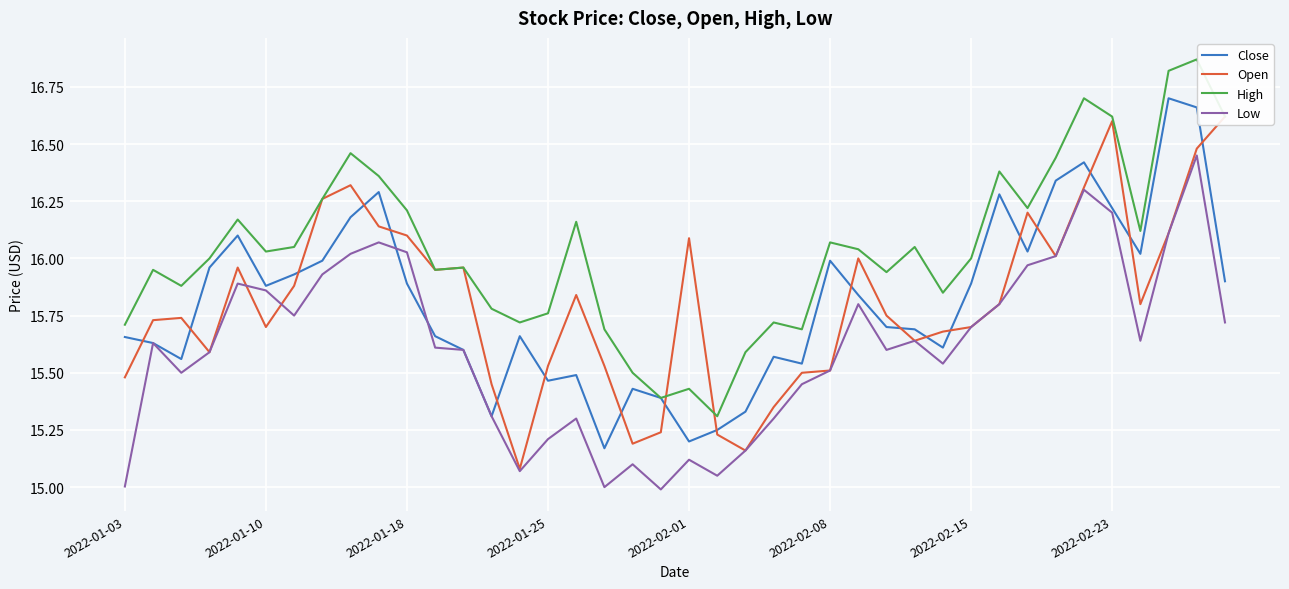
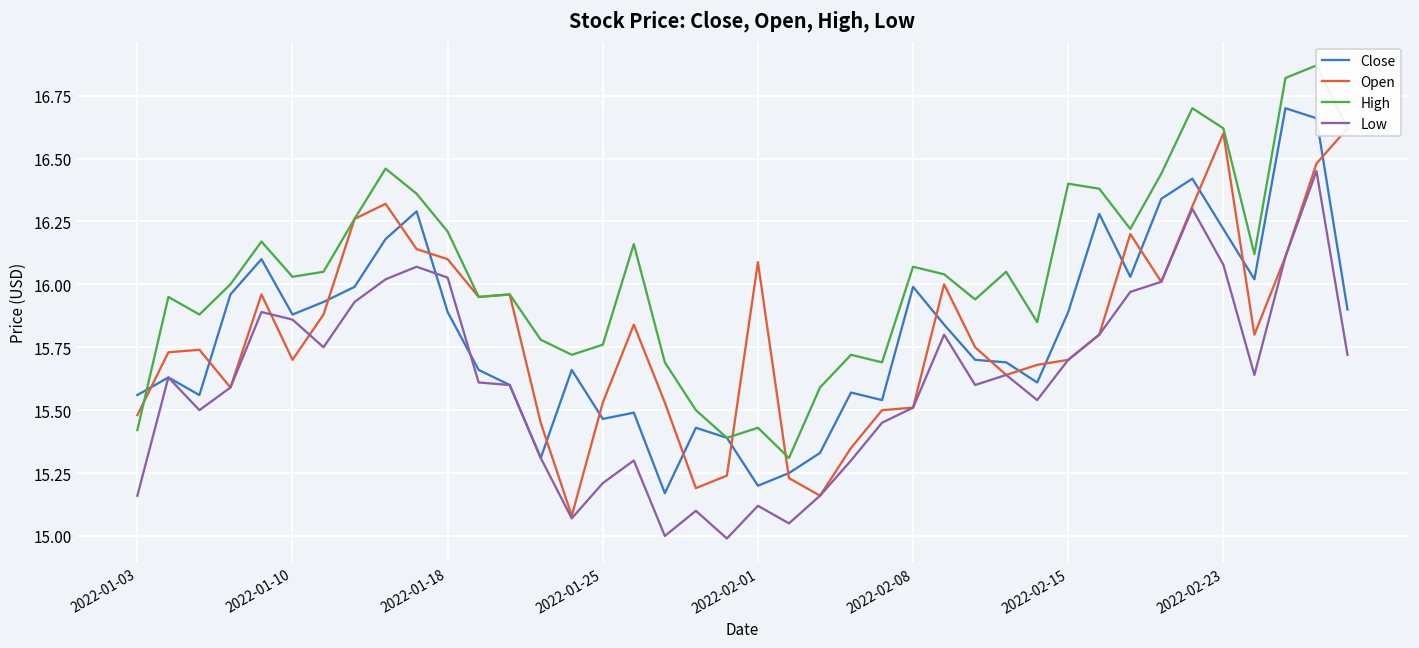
  {
    "Close": {
-     "2022-01-03": 15.66,
+     "2022-01-03": 15.56,
      "2022-01-10": 15.88,
      "2022-01-18": 15.89,
      "2022-01-25": 15.47,
      "2022-02-01": 15.20,
      "2022-02-08": 15.99,
      "2022-02-15": 15.89,
      "2022-02-23": 16.22
    },
    "Open": {
      "2022-01-03": 15.48,
      "2022-01-10": 15.70,
      "2022-01-18": 16.10,
      "2022-01-25": 15.53,
      "2022-02-01": 16.09,
      "2022-02-23": 16.60
    },
    "High": {
-     "2022-01-03": 15.71,
+     "2022-01-03": 15.42,
      "2022-01-10": 16.03,
      "2022-01-18": 16.21,
      "2022-01-25": 15.76,
      "2022-02-01": 15.43,
      "2022-02-08": 16.07,
-     "2022-02-15": 16.0,
+     "2022-02-15": 16.4,
      "2022-02-23": 16.62
    },
    "Low": {
-     "2022-01-03": 15.00,
+     "2022-01-03": 15.16,
      "2022-01-10": 15.86,
      "2022-01-18": 16.03,
      "2022-01-25": 15.21,
      "2022-02-01": 15.12,
-     "2022-02-23": 16.20
+     "2022-02-23": 16.08
    }
  }
